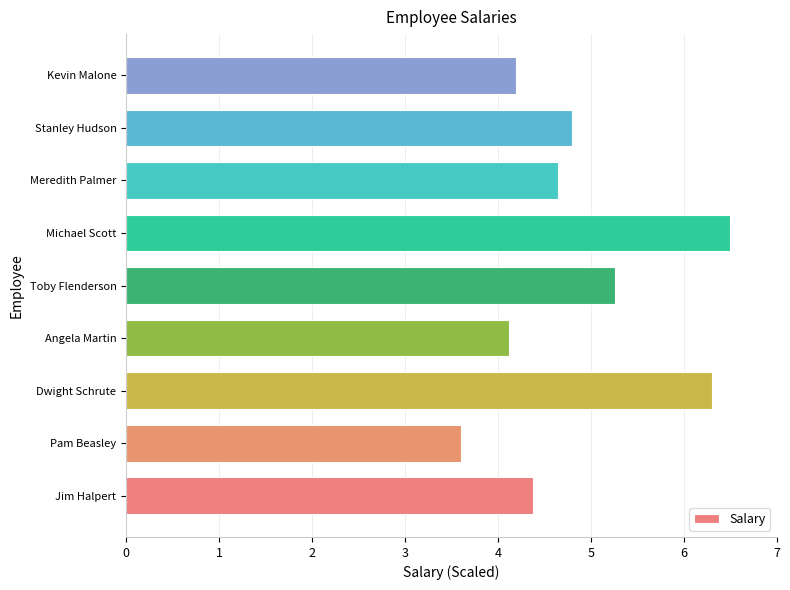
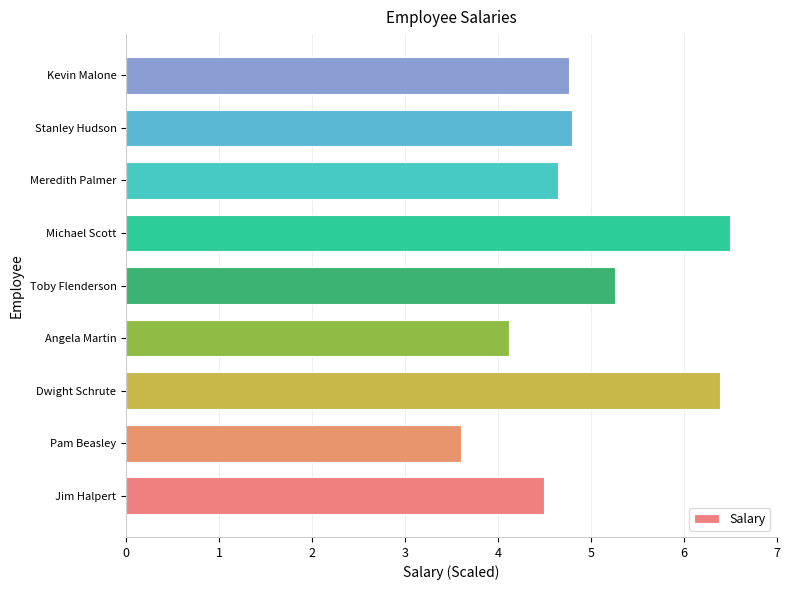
  {
-   "Kevin Malone": 4.2,
+   "Kevin Malone": 4.8,
    "Stanley Hudson": 4.8,
    "Meredith Palmer": 4.6,
    "Michael Scott": 6.5,
    "Toby Flenderson": 5.3,
    "Angela Martin": 4.1,
-   "Dwight Schrute": 6.3,
+   "Dwight Schrute": 6.4,
    "Pam Beasley": 3.6,
-   "Jim Halpert": 4.4
+   "Jim Halpert": 4.5
  }
